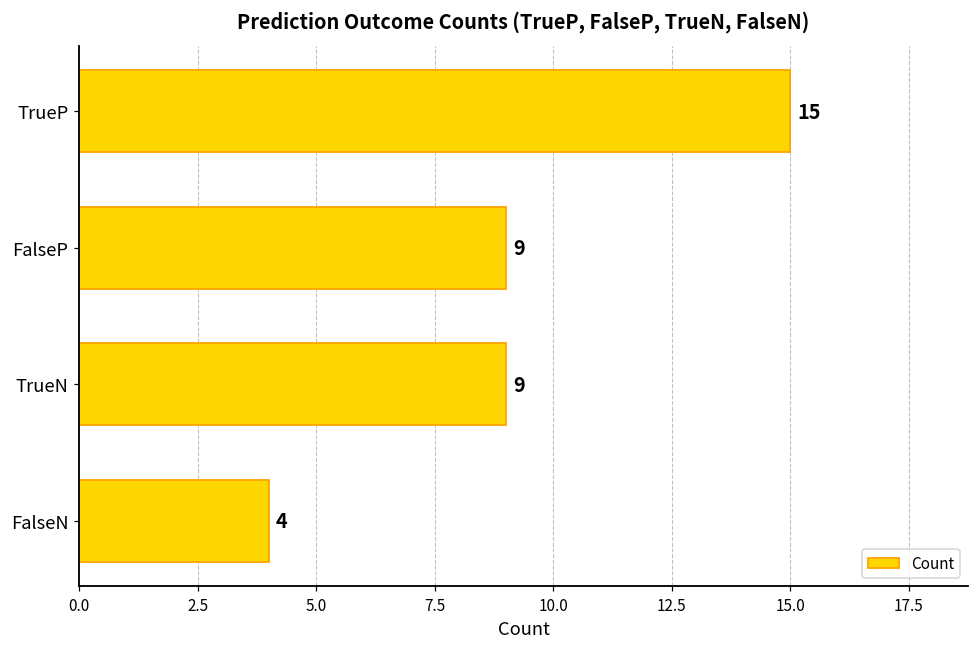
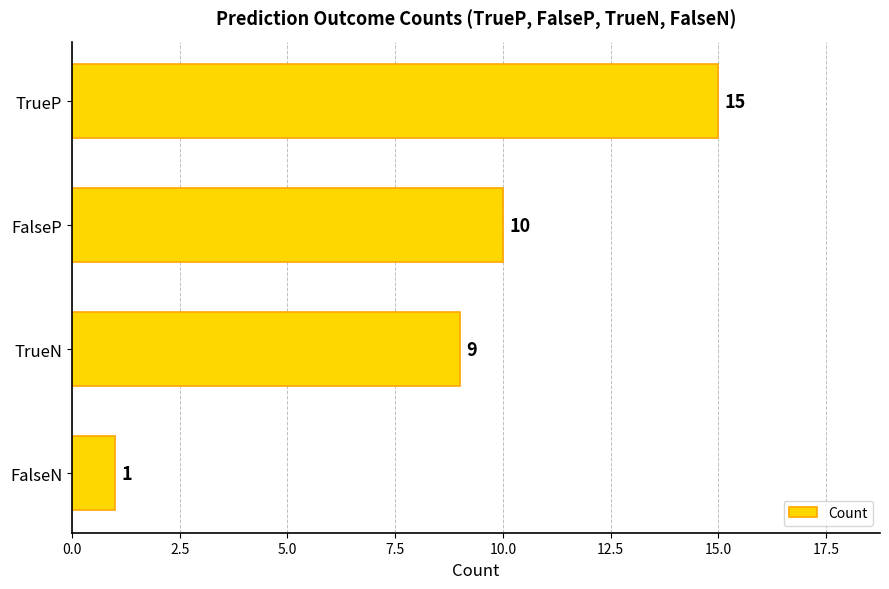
  {
    "TrueP": 15,
-   "FalseP": 9,
+   "FalseP": 10,
    "TrueN": 9,
-   "FalseN": 4
+   "FalseN": 1
  }
